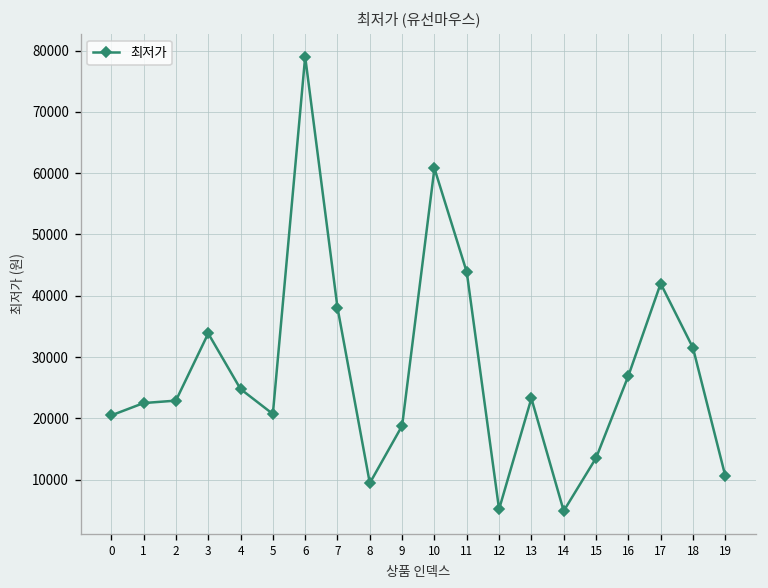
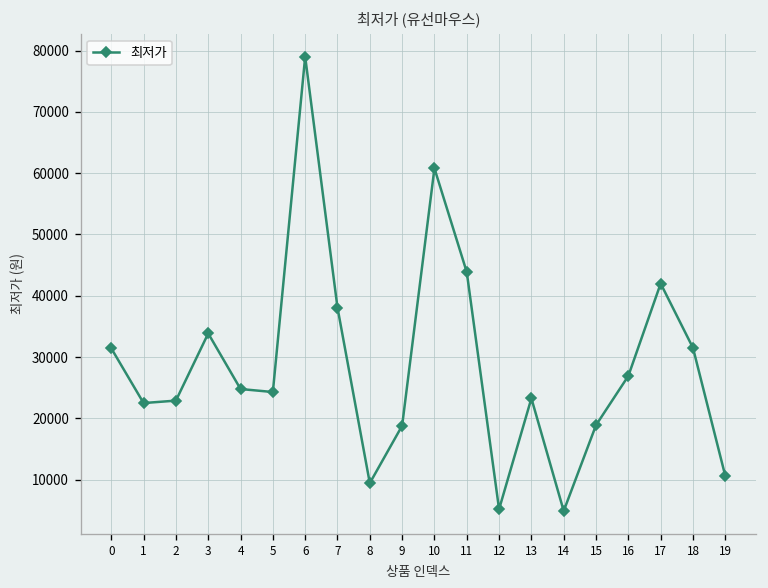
  {
-   "0": 20000,
+   "0": 31000,
    "1": 23000,
    "2": 23000,
    "3": 34000,
    "4": 25000,
-   "5": 21000,
+   "5": 24000,
    "6": 79000,
    "7": 38000,
    "8": 9000,
    "9": 19000,
    "10": 61000,
    "11": 44000,
    "12": 5000,
    "13": 23000,
    "14": 5000,
-   "15": 14000,
+   "15": 19000,
    "16": 27000,
    "17": 42000,
    "18": 32000,
    "19": 11000
  }
